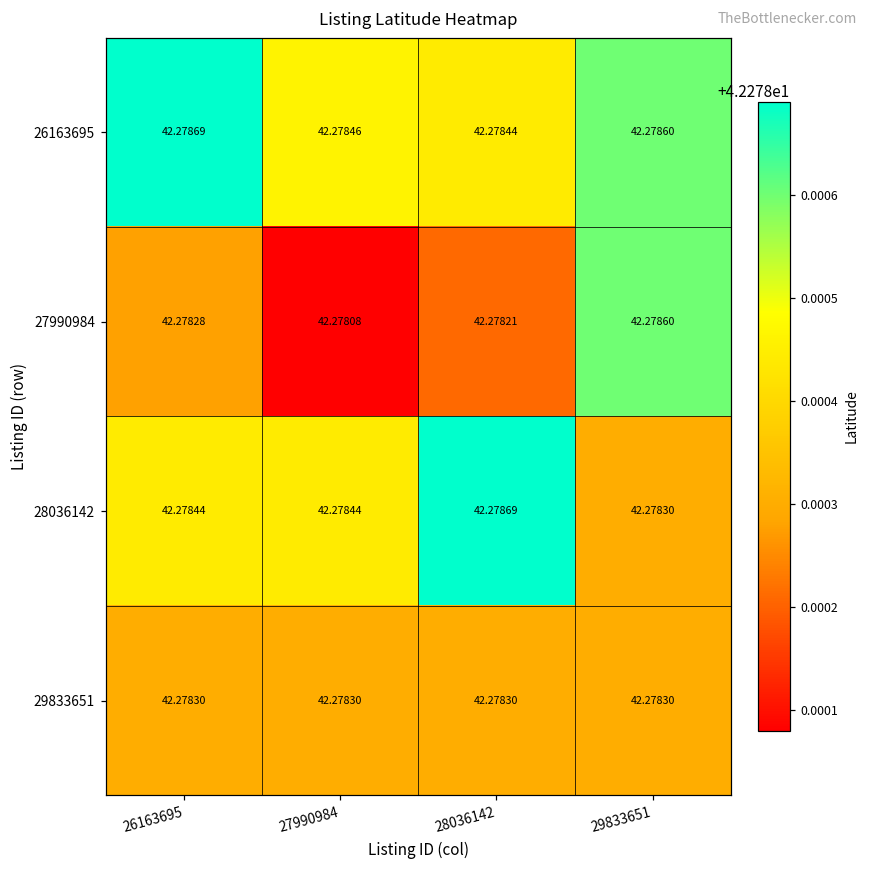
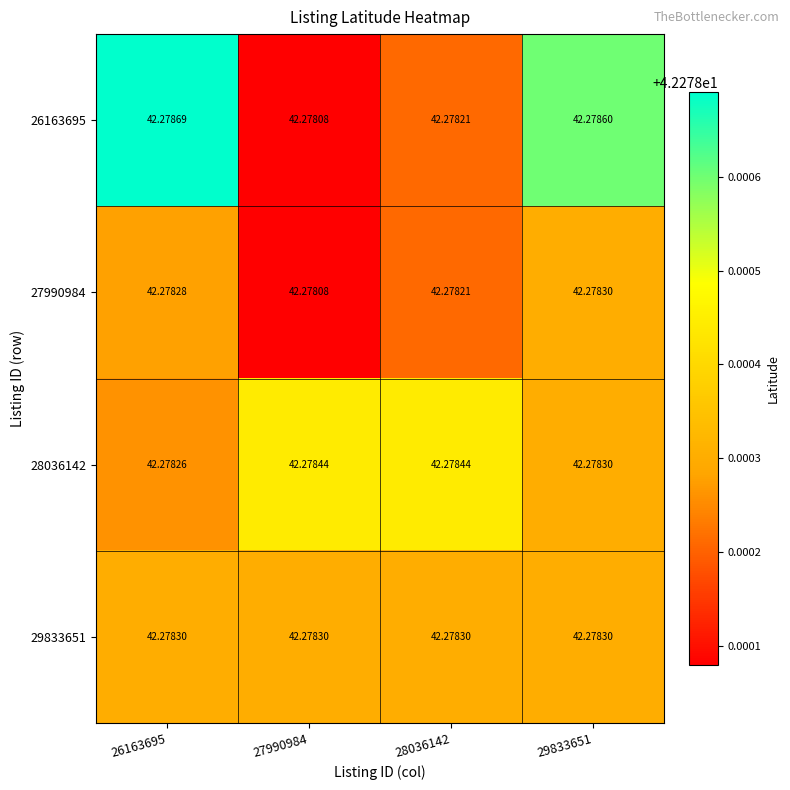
  {
    "26163695": {
      "26163695": 42.27869,
-     "27990984": 42.27846,
-     "28036142": 42.27844,
+     "27990984": 42.27808,
+     "28036142": 42.27821,
      "29833651": 42.27860
    },
    "27990984": {
      "26163695": 42.27828,
      "27990984": 42.27808,
      "28036142": 42.27821,
-     "29833651": 42.27860
+     "29833651": 42.27830
    },
    "28036142": {
-     "26163695": 42.27844,
+     "26163695": 42.27826,
      "27990984": 42.27844,
-     "28036142": 42.27869,
+     "28036142": 42.27844,
      "29833651": 42.27830
    },
    "29833651": {
      "26163695": 42.27830,
      "27990984": 42.27830,
      "28036142": 42.27830,
      "29833651": 42.27830
    }
  }
